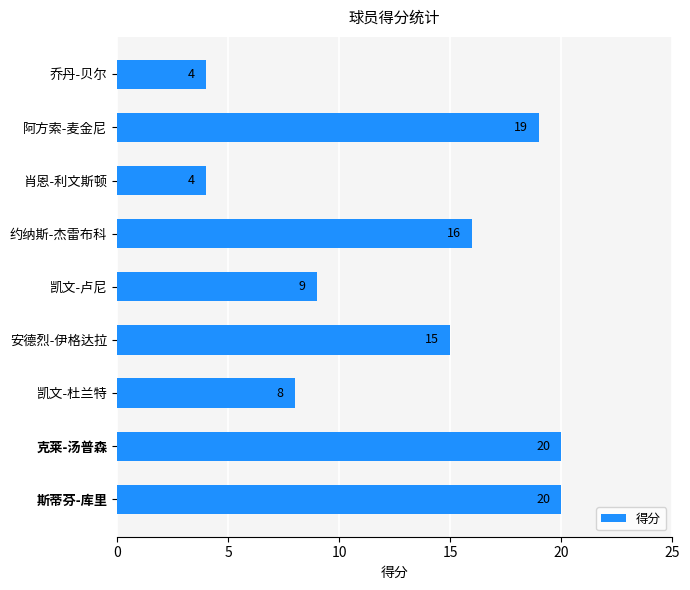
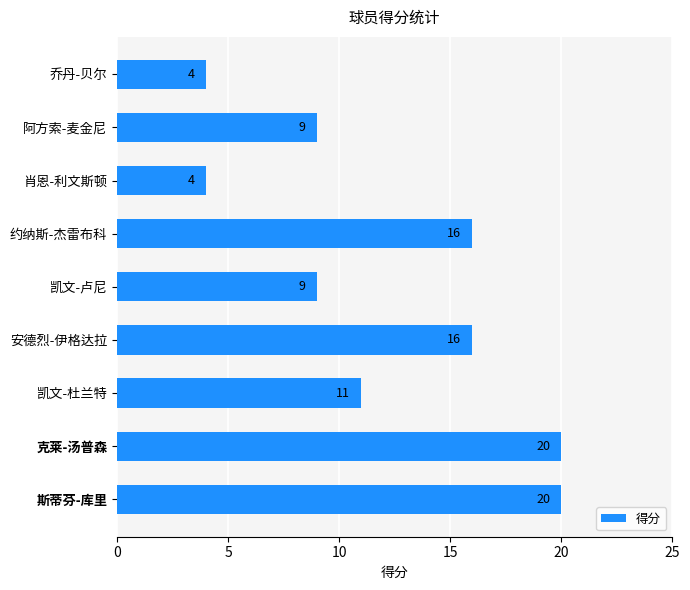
  {
    "乔丹-贝尔": 4,
-   "阿方索-麦金尼": 19,
+   "阿方索-麦金尼": 9,
    "肖恩-利文斯顿": 4,
    "约纳斯-杰雷布科": 16,
    "凯文-卢尼": 9,
-   "安德烈-伊格达拉": 15,
-   "凯文-杜兰特": 8,
+   "安德烈-伊格达拉": 16,
+   "凯文-杜兰特": 11,
    "克莱-汤普森": 20,
    "斯蒂芬-库里": 20
  }
